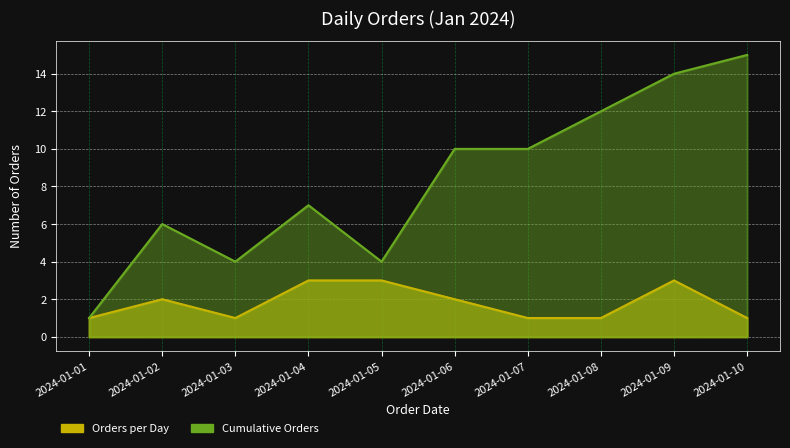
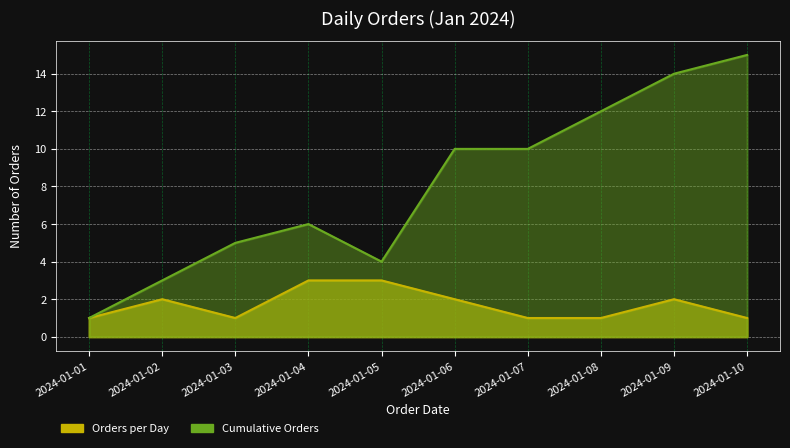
  {
    "Orders per Day": {
      "2024-01-02": 2,
      "2024-01-03": 1,
      "2024-01-04": 3,
      "2024-01-05": 3,
      "2024-01-06": 2,
      "2024-01-07": 1,
      "2024-01-08": 1,
-     "2024-01-09": 3,
+     "2024-01-09": 2,
      "2024-01-10": 1
    },
    "Cumulative Orders": {
-     "2024-01-02": 6,
-     "2024-01-03": 4,
-     "2024-01-04": 7,
+     "2024-01-02": 3,
+     "2024-01-03": 5,
+     "2024-01-04": 6,
      "2024-01-05": 4,
      "2024-01-06": 10,
      "2024-01-07": 10,
      "2024-01-08": 12,
      "2024-01-09": 14,
      "2024-01-10": 15
    }
  }
